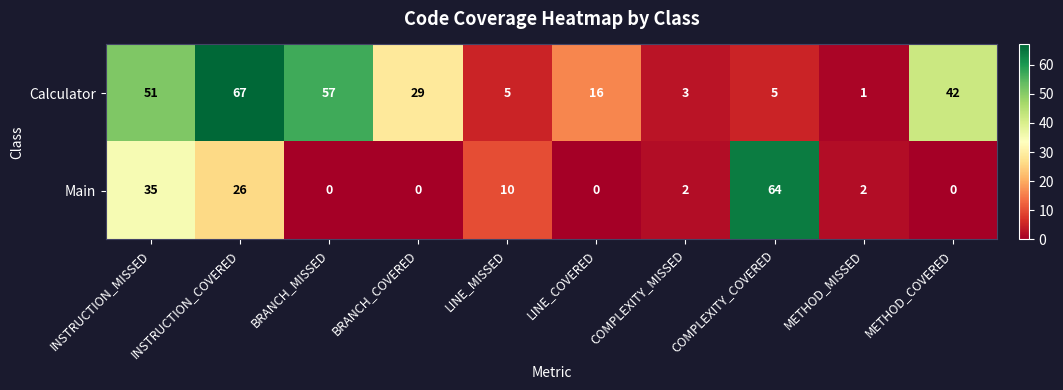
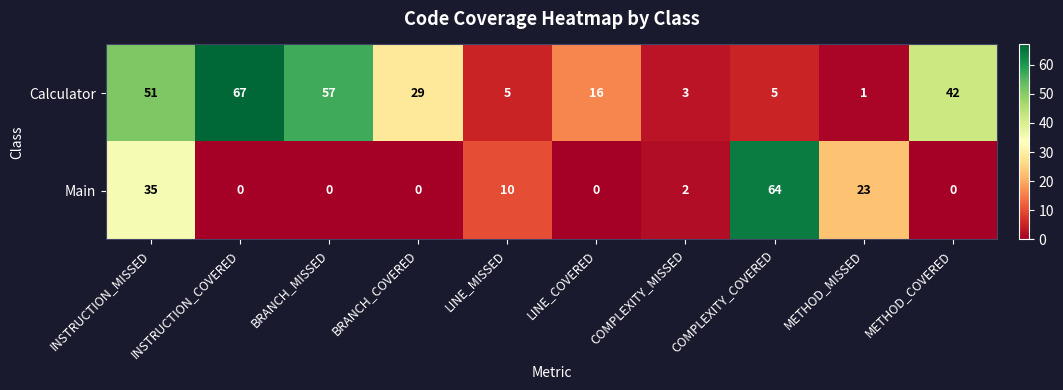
  {
    "Calculator": {
      "INSTRUCTION_MISSED": 51,
      "INSTRUCTION_COVERED": 67,
      "BRANCH_MISSED": 57,
      "BRANCH_COVERED": 29,
      "LINE_MISSED": 5,
      "LINE_COVERED": 16,
      "COMPLEXITY_MISSED": 3,
      "COMPLEXITY_COVERED": 5,
      "METHOD_MISSED": 1,
      "METHOD_COVERED": 42
    },
    "Main": {
      "INSTRUCTION_MISSED": 35,
-     "INSTRUCTION_COVERED": 26,
+     "INSTRUCTION_COVERED": 0,
      "BRANCH_MISSED": 0,
      "BRANCH_COVERED": 0,
      "LINE_MISSED": 10,
      "LINE_COVERED": 0,
      "COMPLEXITY_MISSED": 2,
      "COMPLEXITY_COVERED": 64,
-     "METHOD_MISSED": 2,
+     "METHOD_MISSED": 23,
      "METHOD_COVERED": 0
    }
  }
